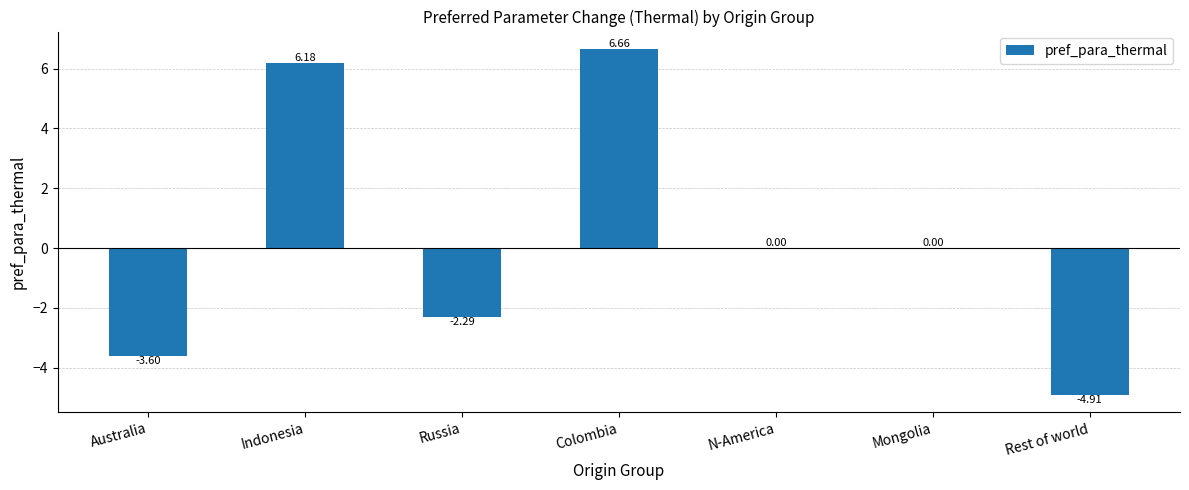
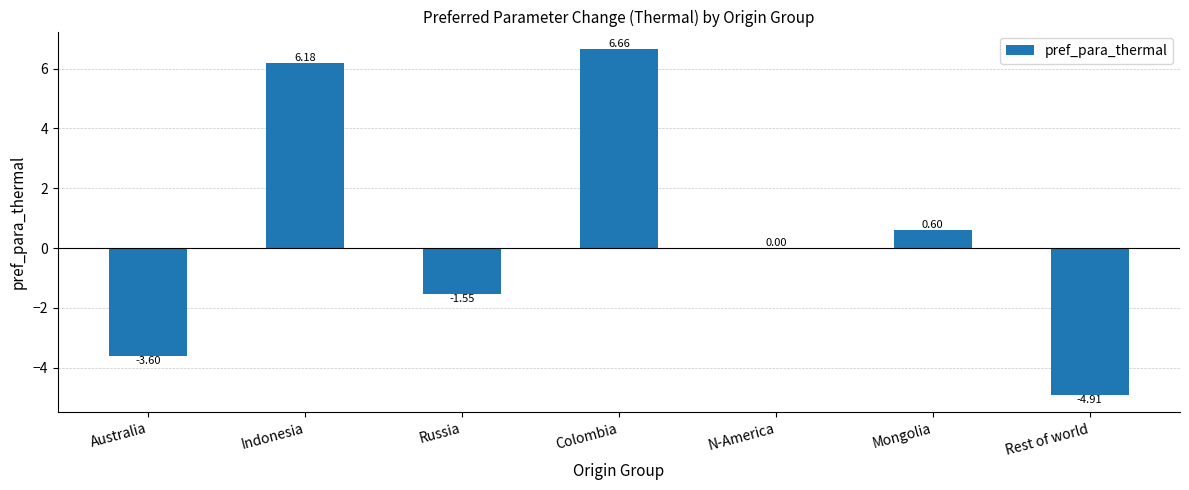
  {
    "Australia": -3.60,
    "Indonesia": 6.18,
-   "Russia": -2.29,
+   "Russia": -1.55,
    "Colombia": 6.66,
    "N-America": 0.00,
-   "Mongolia": 0.00,
+   "Mongolia": 0.60,
    "Rest of world": -4.91
  }
